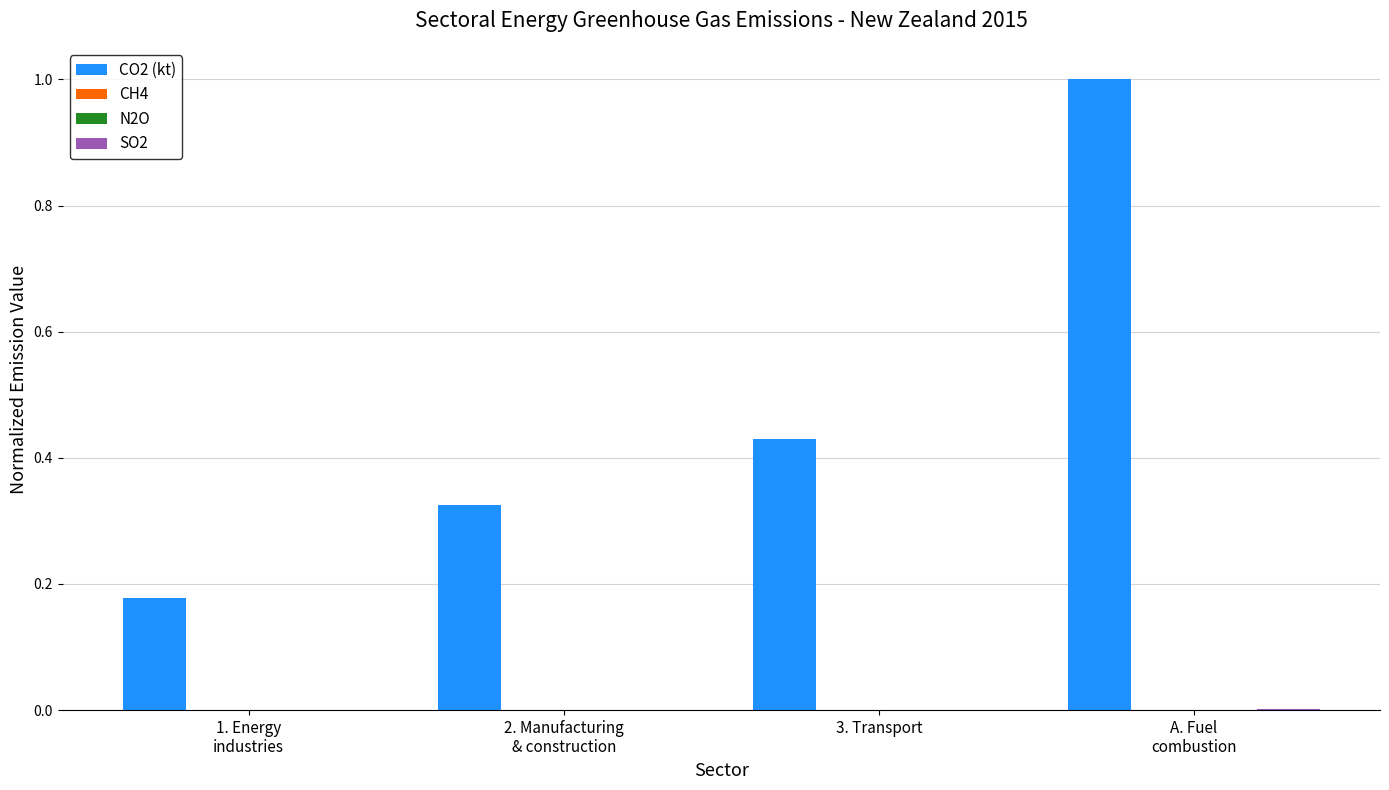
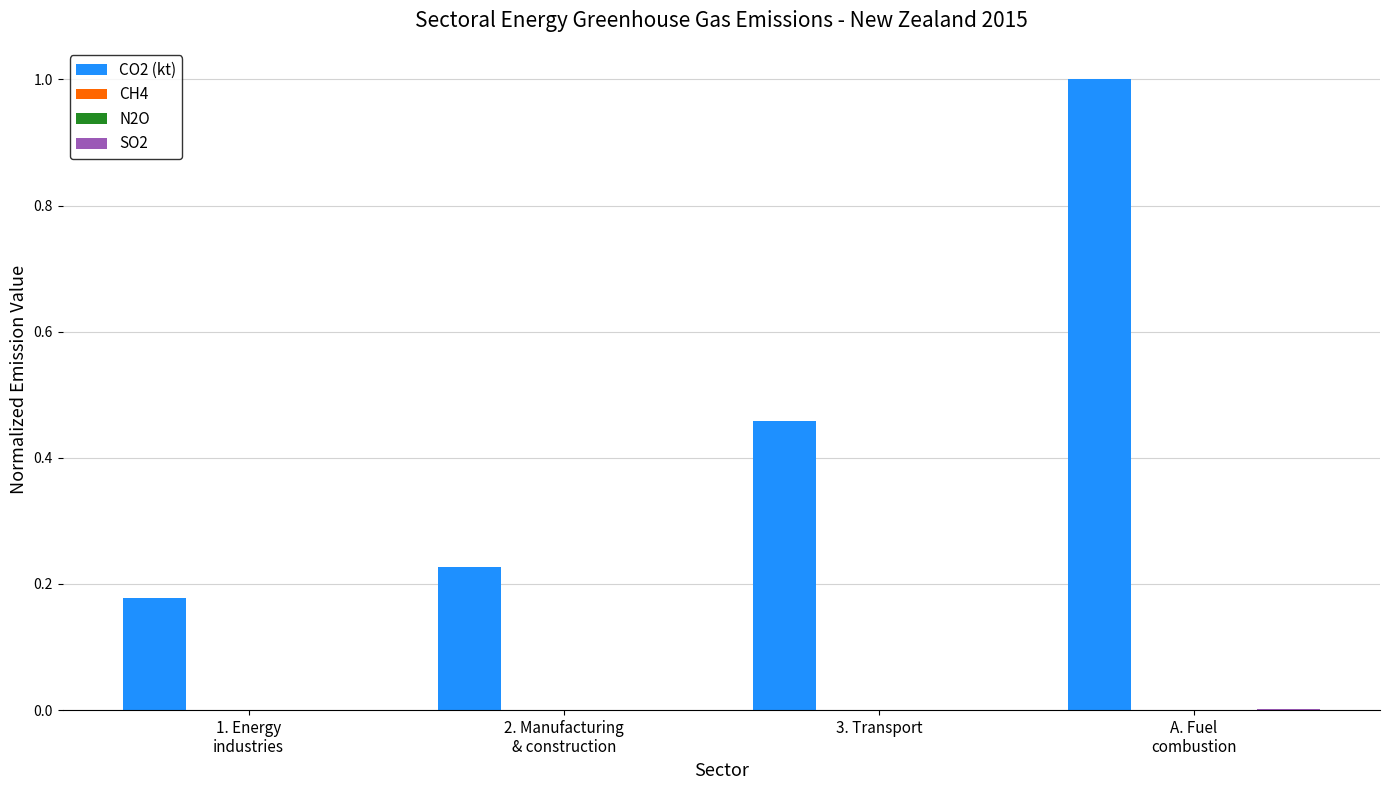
  {
    "CO2 (kt)": {
      "1. Energy industries": 0.18,
-     "2. Manufacturing & construction": 0.33,
-     "3. Transport": 0.43,
+     "2. Manufacturing & construction": 0.23,
+     "3. Transport": 0.46,
      "A. Fuel combustion": 1.00
    }
  }
